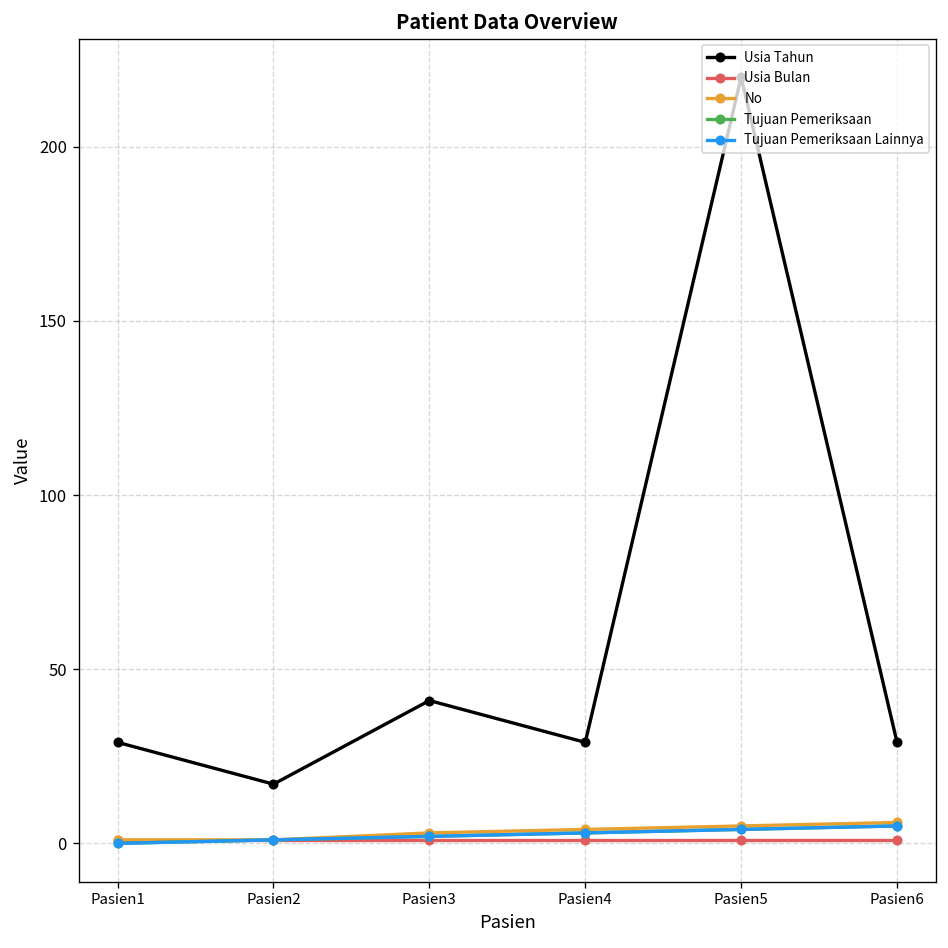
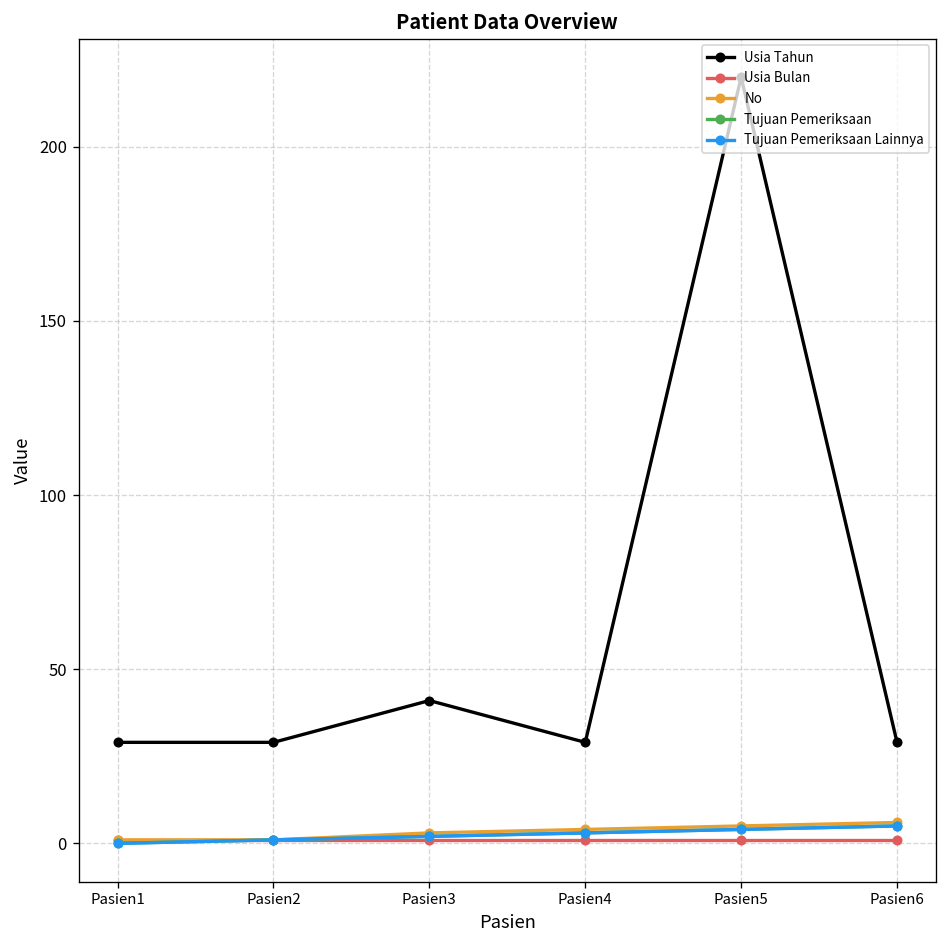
  {
    "Usia Tahun": {
      "Pasien1": 29,
-     "Pasien2": 17,
+     "Pasien2": 29,
      "Pasien3": 41,
      "Pasien4": 29,
      "Pasien6": 29
    },
    "Usia Bulan": {
      "Pasien3": 1,
      "Pasien4": 1,
      "Pasien5": 1,
      "Pasien6": 1
    },
    "No": {
      "Pasien3": 3,
      "Pasien4": 4,
      "Pasien5": 5,
      "Pasien6": 6
    },
    "Tujuan Pemeriksaan Lainnya": {
      "Pasien1": 0,
      "Pasien3": 2,
      "Pasien4": 3,
      "Pasien5": 4,
      "Pasien6": 5
    }
  }
